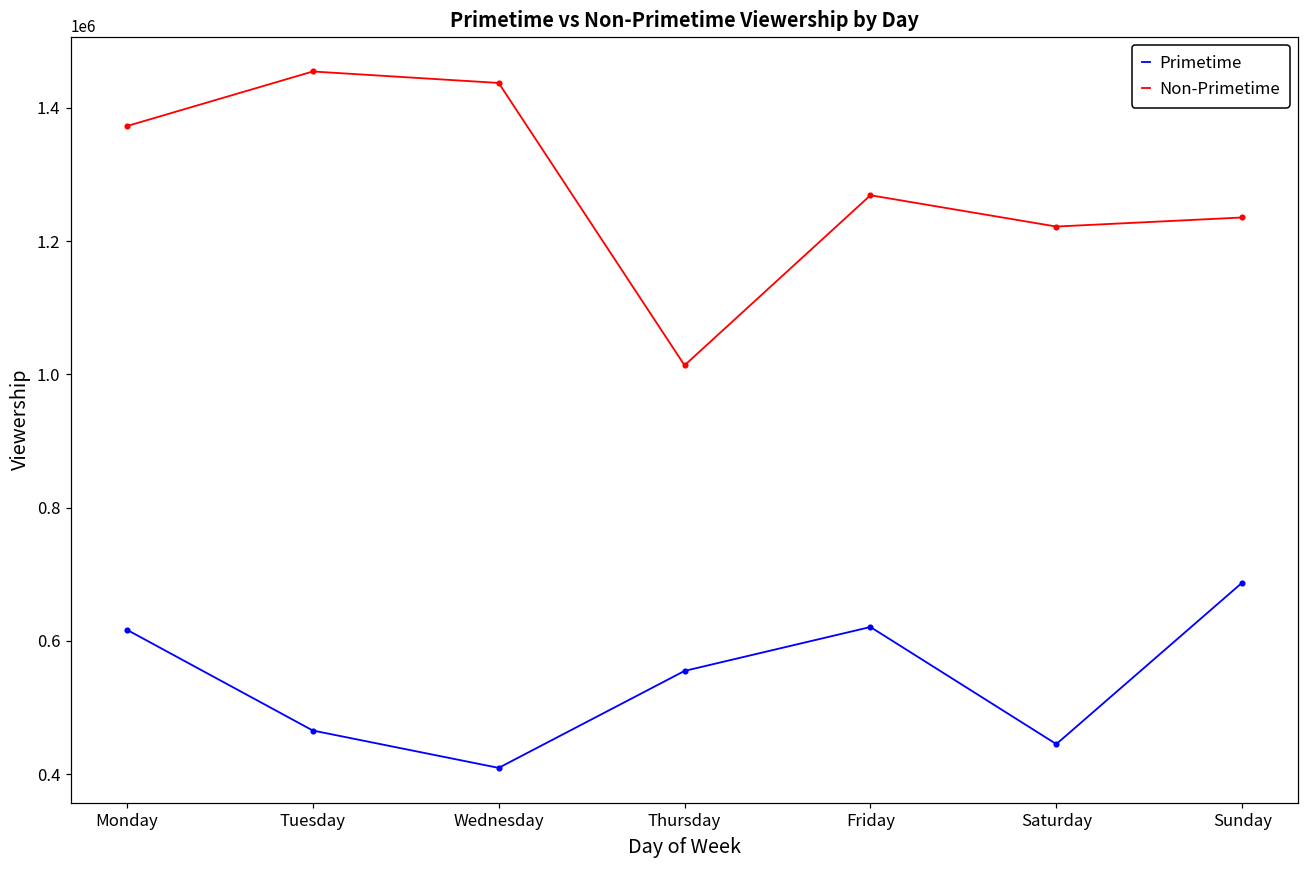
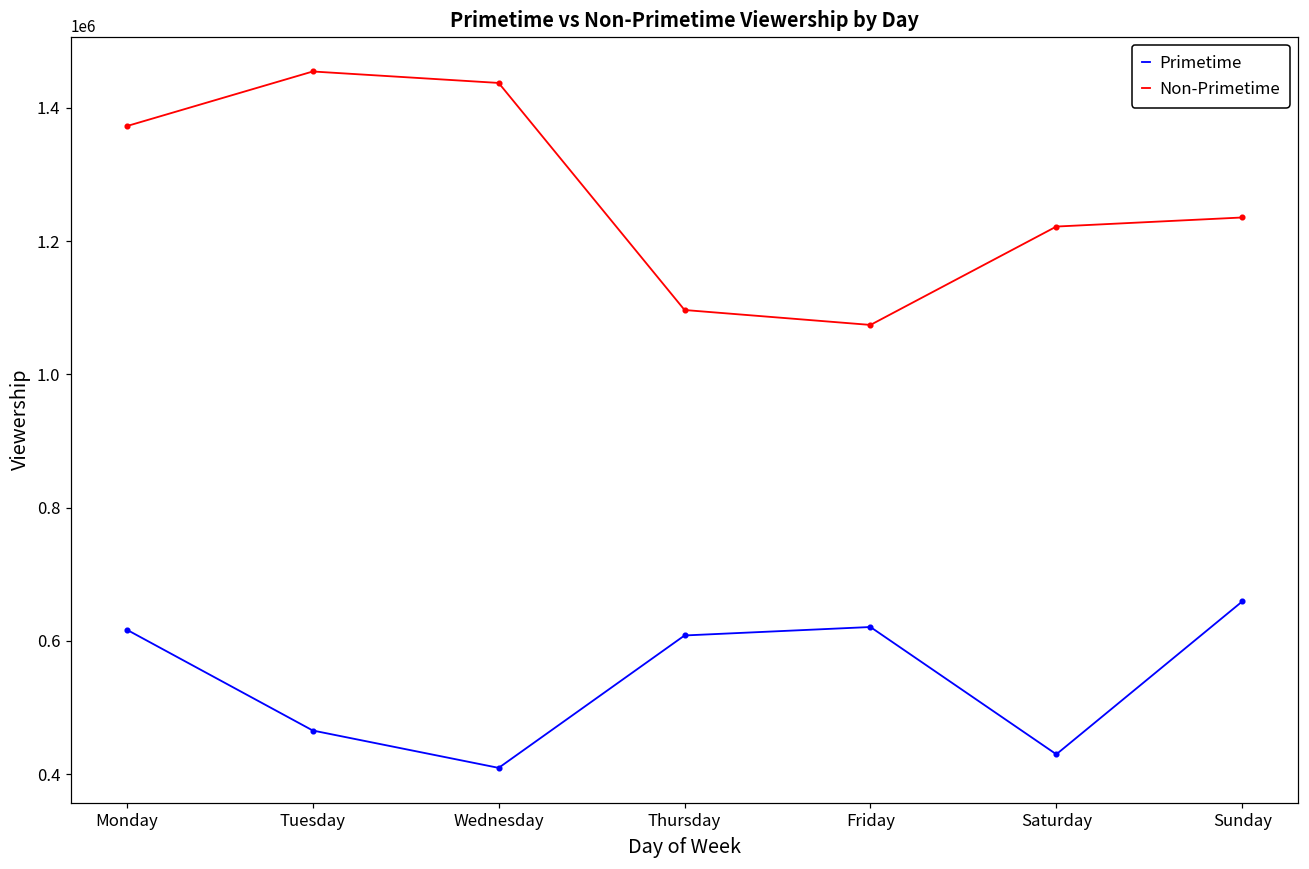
  {
    "Primetime": {
      "Monday": 620000,
      "Tuesday": 470000,
      "Wednesday": 410000,
-     "Thursday": 560000,
+     "Thursday": 610000,
      "Friday": 620000,
-     "Saturday": 450000,
-     "Sunday": 690000
+     "Saturday": 430000,
+     "Sunday": 660000
    },
    "Non-Primetime": {
      "Monday": 1370000,
      "Tuesday": 1450000,
      "Wednesday": 1440000,
-     "Thursday": 1010000,
-     "Friday": 1270000,
+     "Thursday": 1100000,
+     "Friday": 1070000,
      "Saturday": 1220000,
      "Sunday": 1240000
    }
  }
